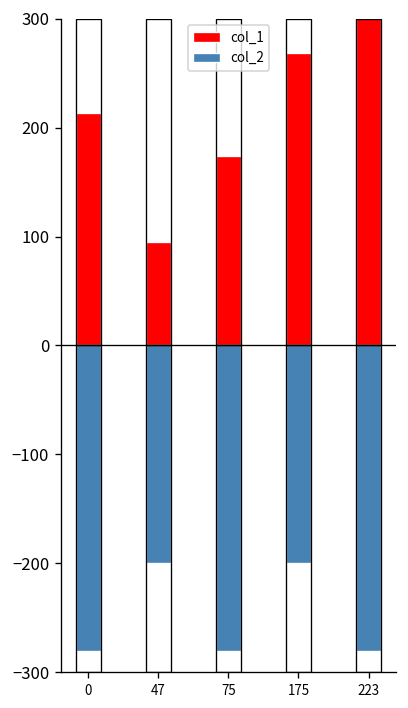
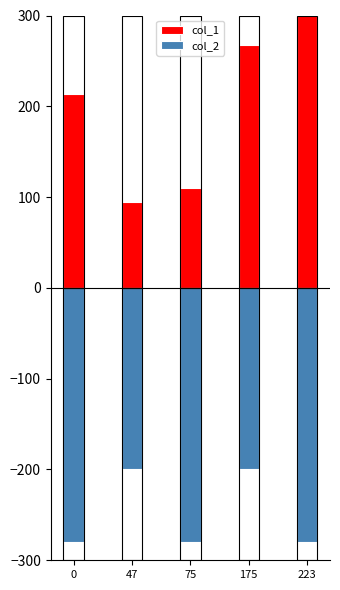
  {
    "col_1": {
-     "75": 170
+     "75": 110
    }
  }
